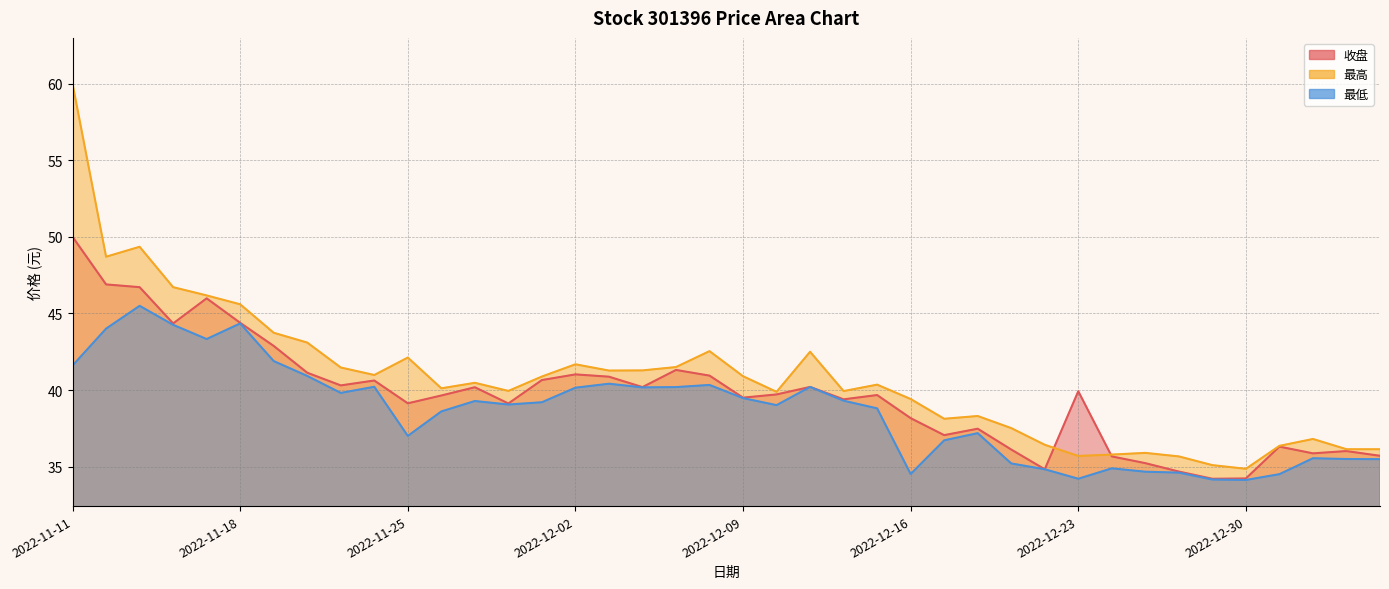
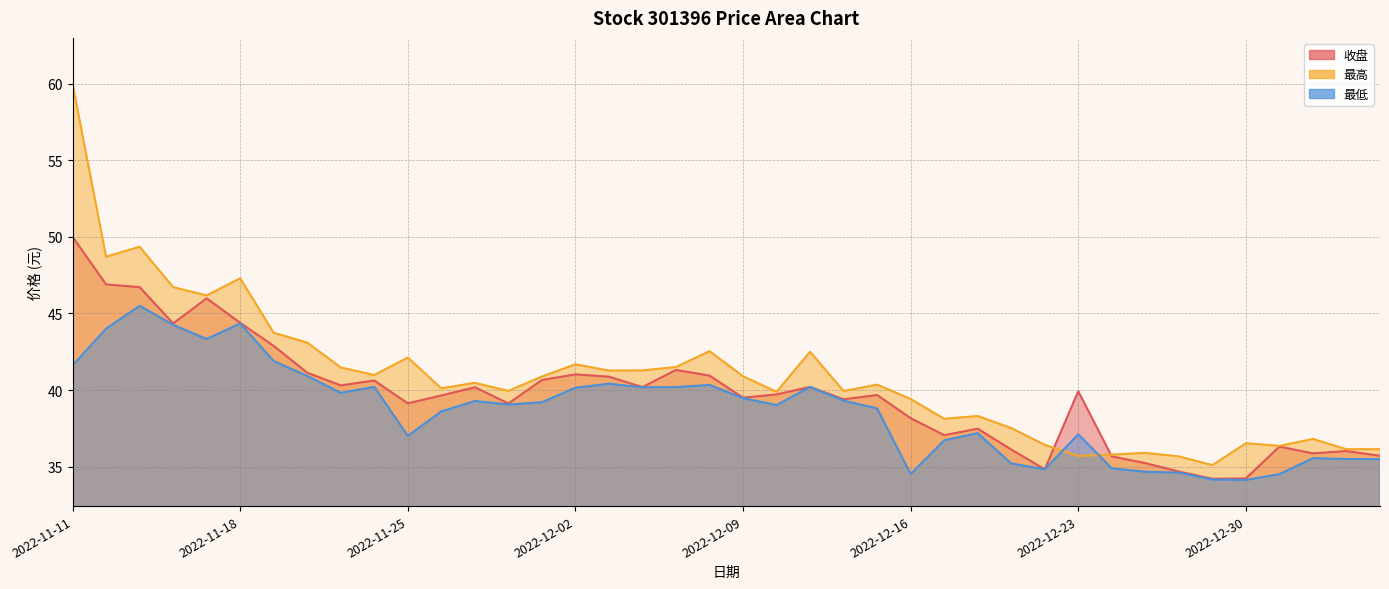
  {
    "收盘": {
      "2022-11-11": 50.0,
      "2022-11-25": 39.1,
      "2022-12-02": 41.0,
      "2022-12-16": 38.2,
      "2022-12-23": 39.9
    },
    "最高": {
      "2022-11-11": 60.0,
-     "2022-11-18": 45.6,
+     "2022-11-18": 47.3,
      "2022-11-25": 42.1,
      "2022-12-02": 41.7,
      "2022-12-09": 40.9,
      "2022-12-16": 39.4,
      "2022-12-23": 35.7,
-     "2022-12-30": 34.9
+     "2022-12-30": 36.5
    },
    "最低": {
      "2022-11-11": 41.6,
      "2022-11-25": 37.0,
      "2022-12-02": 40.2,
      "2022-12-16": 34.5,
-     "2022-12-23": 34.2
+     "2022-12-23": 37.1
    }
  }
